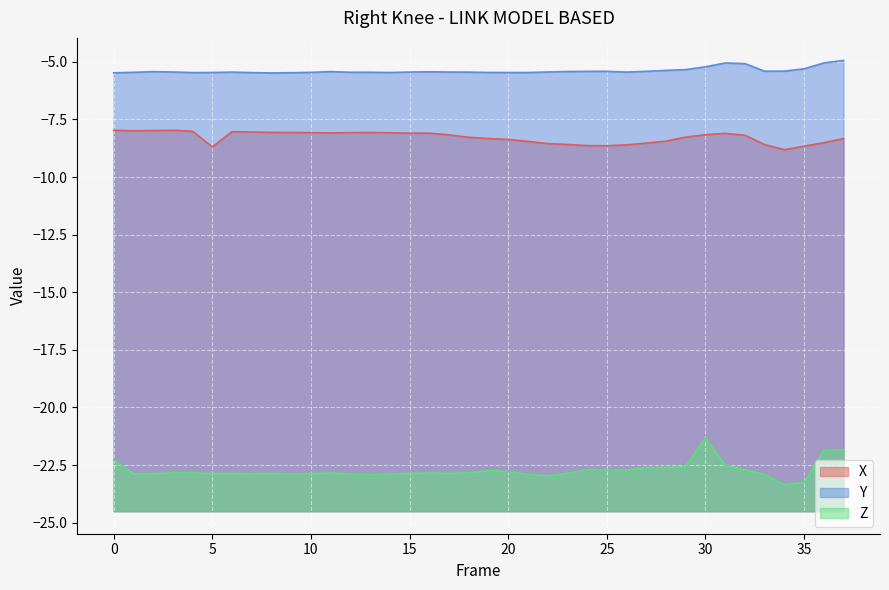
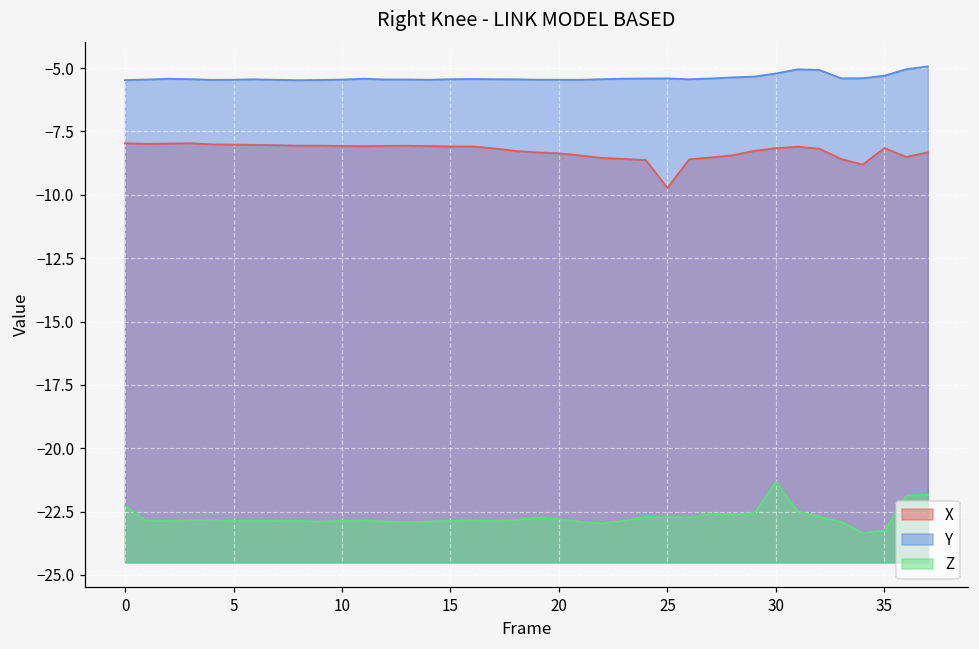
  {
    "X": {
      "0": -8.0,
-     "5": -8.7,
+     "5": -8.0,
      "10": -8.1,
      "15": -8.1,
      "20": -8.4,
-     "25": -8.6,
+     "25": -9.7,
      "30": -8.2,
-     "35": -8.7
+     "35": -8.2
    },
    "Y": {
      "0": -5.5,
      "5": -5.5,
      "10": -5.5,
      "15": -5.4,
      "20": -5.5,
      "25": -5.4,
      "30": -5.2,
      "35": -5.3
    },
    "Z": {
      "0": -22.3,
      "5": -22.9,
      "10": -22.9,
      "15": -22.9,
      "20": -22.8,
      "25": -22.7,
      "30": -21.3,
      "35": -23.3
    }
  }
